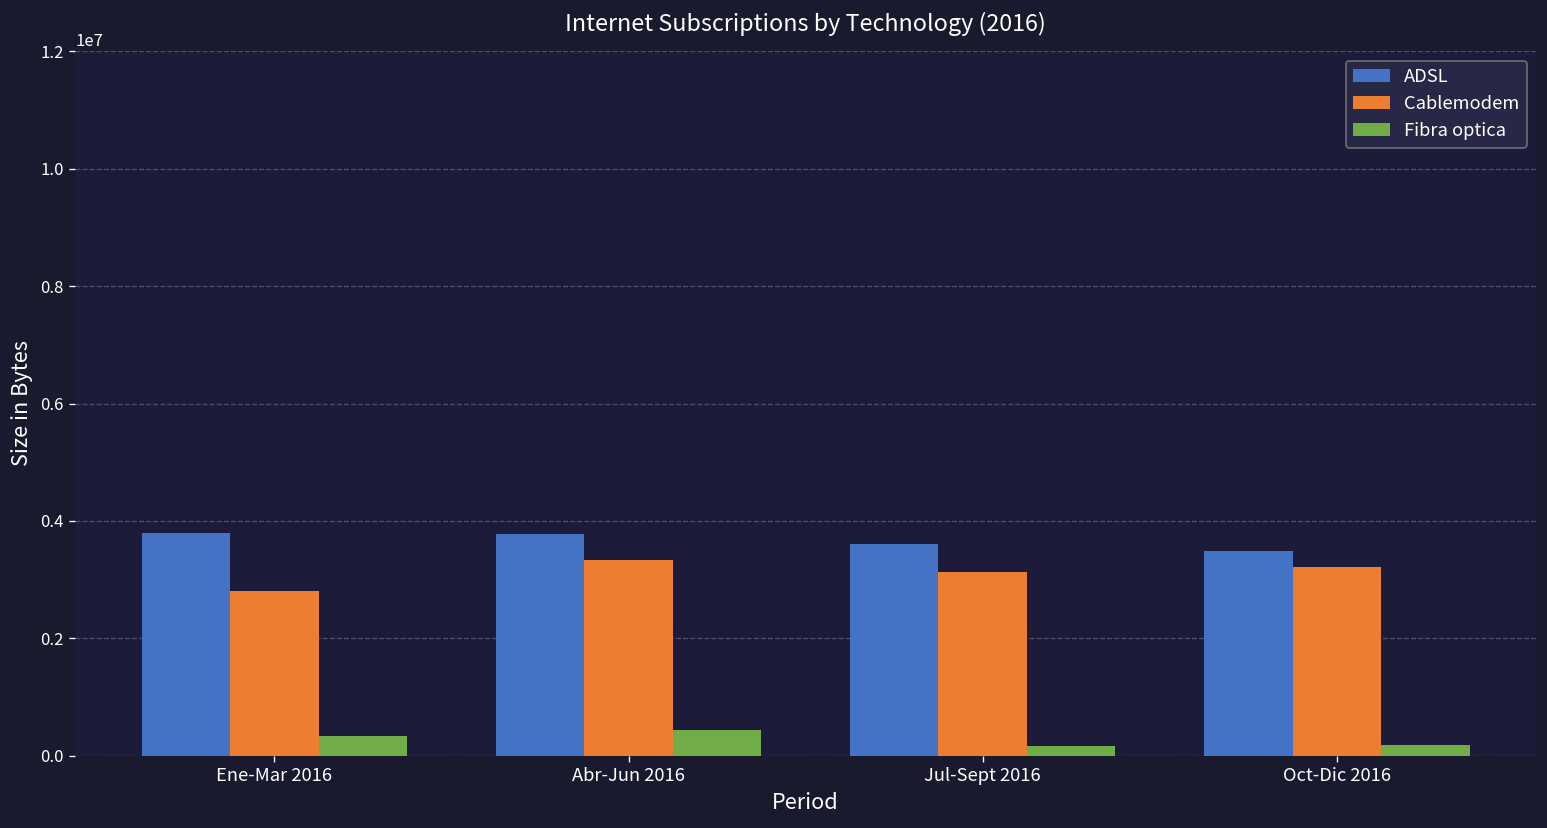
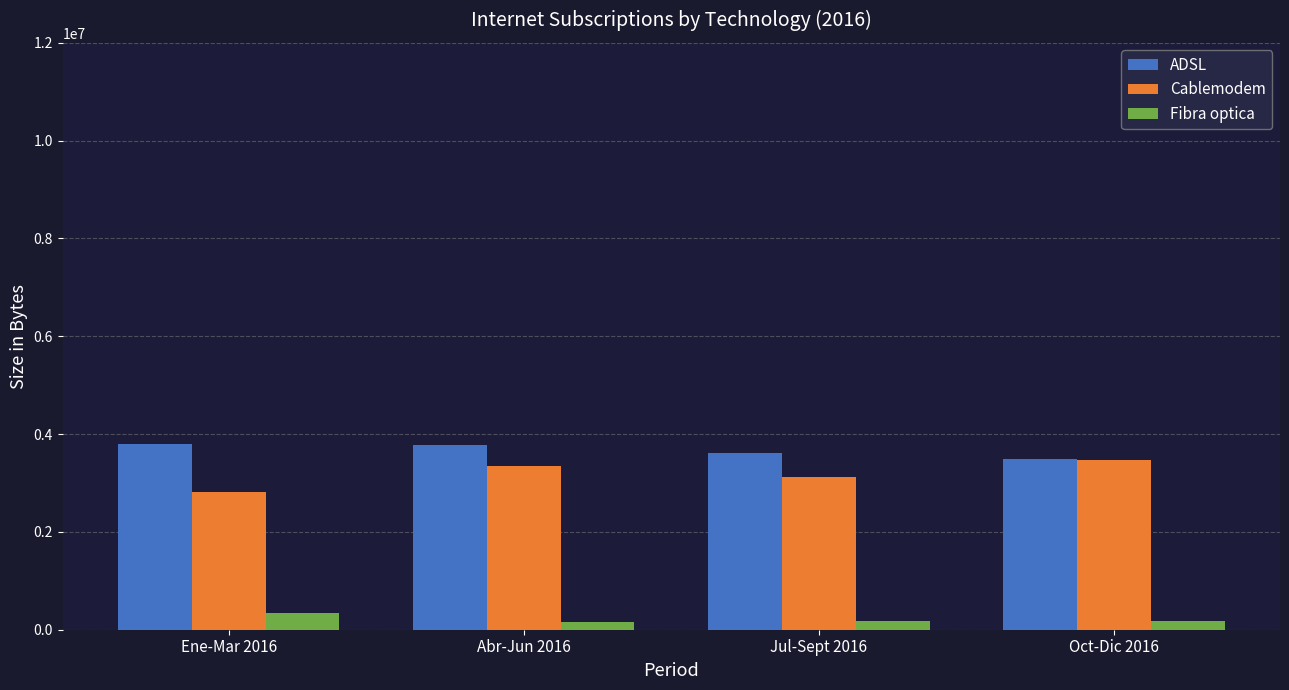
  {
    "ADSL": {
      "Ene-Mar 2016": 3800000,
      "Abr-Jun 2016": 3800000,
      "Jul-Sept 2016": 3600000,
      "Oct-Dic 2016": 3500000
    },
    "Cablemodem": {
      "Ene-Mar 2016": 2800000,
      "Abr-Jun 2016": 3300000,
      "Jul-Sept 2016": 3100000,
-     "Oct-Dic 2016": 3200000
+     "Oct-Dic 2016": 3500000
    },
    "Fibra optica": {
      "Ene-Mar 2016": 300000,
-     "Abr-Jun 2016": 400000,
+     "Abr-Jun 2016": 200000,
      "Jul-Sept 2016": 200000,
      "Oct-Dic 2016": 200000
    }
  }
